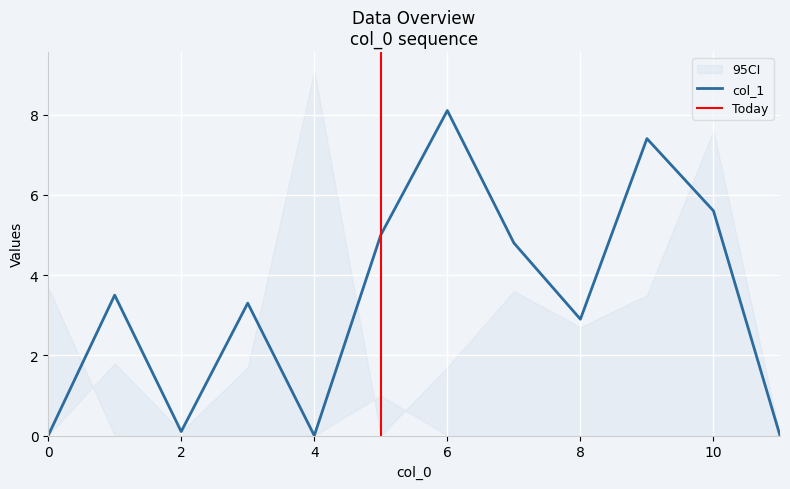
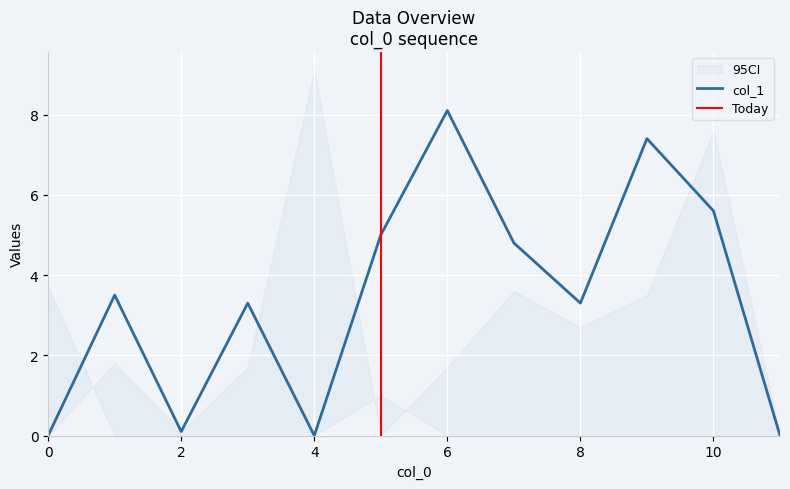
  {
    "col_1": {
      "0": 0.0,
      "4": 0.0,
      "6": 8.1,
-     "8": 2.9,
+     "8": 3.3,
      "10": 5.6
    },
    "95CI": {
      "0": 3.7,
      "4": 9.1,
      "6": 1.7,
      "8": 2.7,
      "10": 7.6
    }
  }
